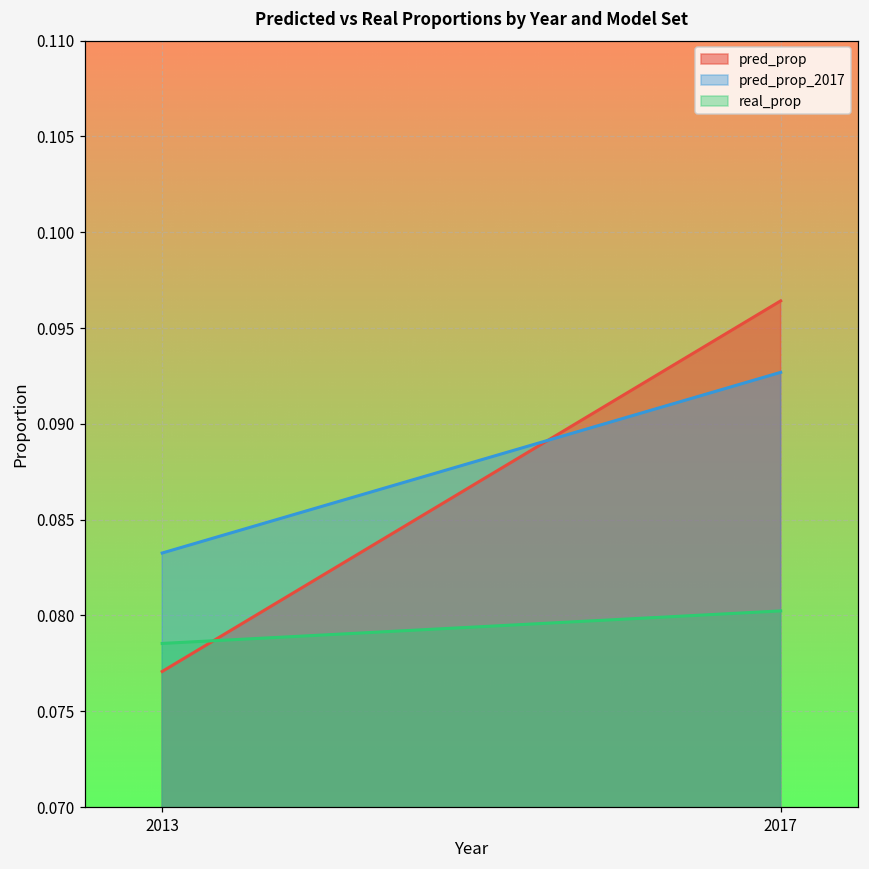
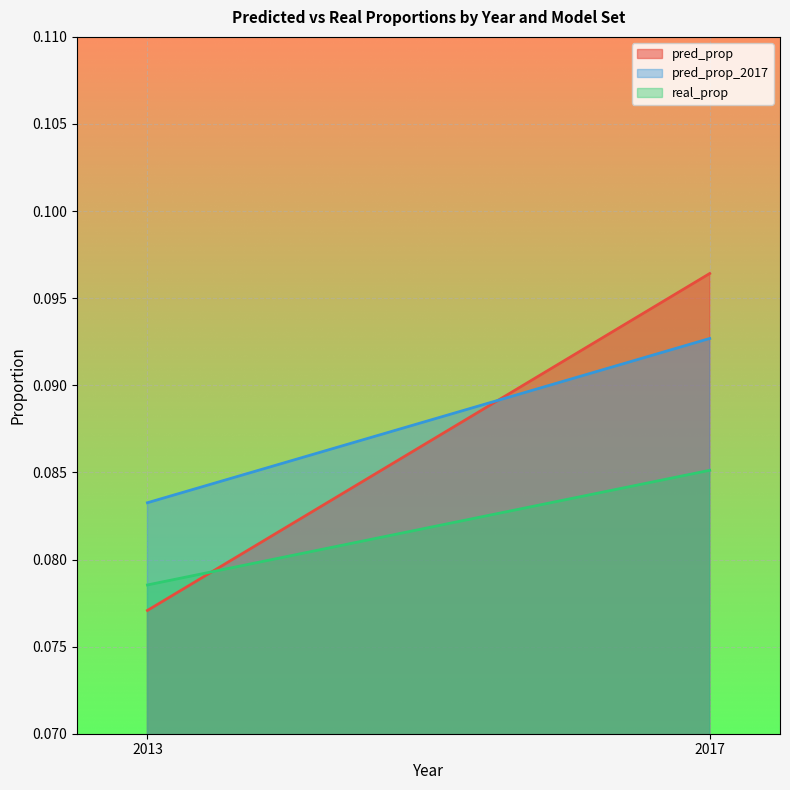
  {
    "pred_prop": {
      "2013": 0.0771,
      "2017": 0.0964
    },
    "pred_prop_2017": {
      "2013": 0.0833,
      "2017": 0.0927
    },
    "real_prop": {
      "2013": 0.0785,
-     "2017": 0.0802
+     "2017": 0.0851
    }
  }
